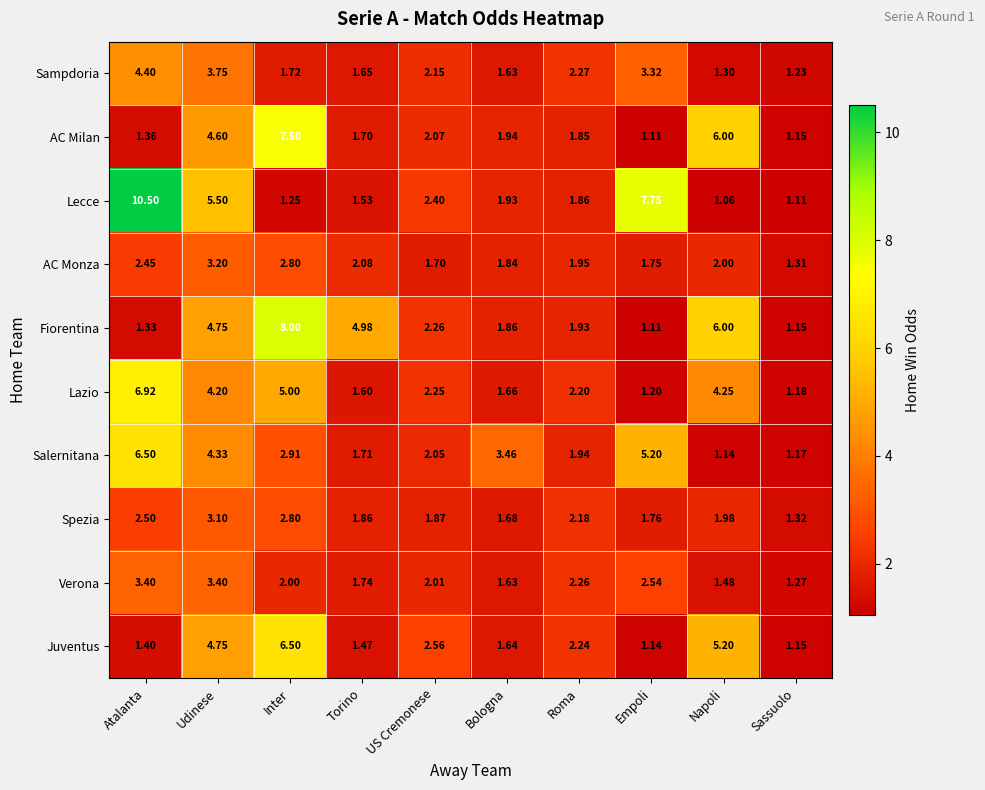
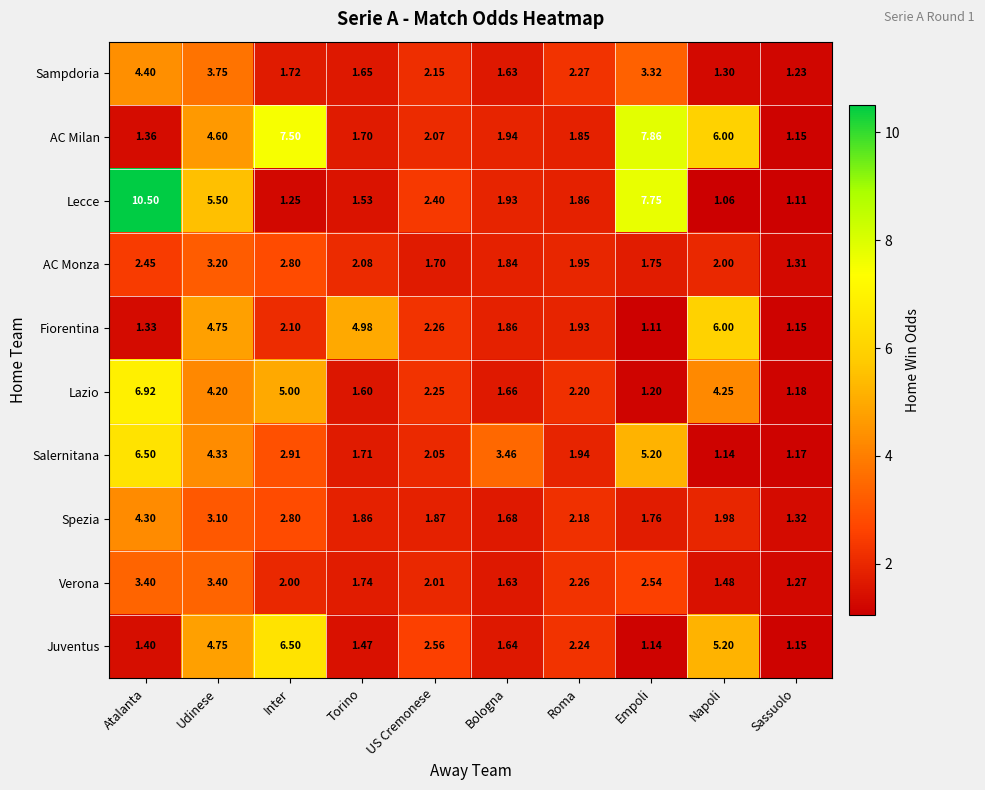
  {
    "Sampdoria": {
      "Atalanta": 4.40,
      "Udinese": 3.75,
      "Inter": 1.72,
      "Torino": 1.65,
      "US Cremonese": 2.15,
      "Bologna": 1.63,
      "Roma": 2.27,
      "Empoli": 3.32,
      "Napoli": 1.30,
      "Sassuolo": 1.23
    },
    "AC Milan": {
      "Atalanta": 1.36,
      "Udinese": 4.60,
      "Inter": 7.50,
      "Torino": 1.70,
      "US Cremonese": 2.07,
      "Bologna": 1.94,
      "Roma": 1.85,
-     "Empoli": 1.11,
+     "Empoli": 7.86,
      "Napoli": 6.00,
      "Sassuolo": 1.15
    },
    "Lecce": {
      "Atalanta": 10.50,
      "Udinese": 5.50,
      "Inter": 1.25,
      "Torino": 1.53,
      "US Cremonese": 2.40,
      "Bologna": 1.93,
      "Roma": 1.86,
      "Empoli": 7.75,
      "Napoli": 1.06,
      "Sassuolo": 1.11
    },
    "AC Monza": {
      "Atalanta": 2.45,
      "Udinese": 3.20,
      "Inter": 2.80,
      "Torino": 2.08,
      "US Cremonese": 1.70,
      "Bologna": 1.84,
      "Roma": 1.95,
      "Empoli": 1.75,
      "Napoli": 2.00,
      "Sassuolo": 1.31
    },
    "Fiorentina": {
      "Atalanta": 1.33,
      "Udinese": 4.75,
-     "Inter": 8.00,
+     "Inter": 2.10,
      "Torino": 4.98,
      "US Cremonese": 2.26,
      "Bologna": 1.86,
      "Roma": 1.93,
      "Empoli": 1.11,
      "Napoli": 6.00,
      "Sassuolo": 1.15
    },
    "Lazio": {
      "Atalanta": 6.92,
      "Udinese": 4.20,
      "Inter": 5.00,
      "Torino": 1.60,
      "US Cremonese": 2.25,
      "Bologna": 1.66,
      "Roma": 2.20,
      "Empoli": 1.20,
      "Napoli": 4.25,
      "Sassuolo": 1.18
    },
    "Salernitana": {
      "Atalanta": 6.50,
      "Udinese": 4.33,
      "Inter": 2.91,
      "Torino": 1.71,
      "US Cremonese": 2.05,
      "Bologna": 3.46,
      "Roma": 1.94,
      "Empoli": 5.20,
      "Napoli": 1.14,
      "Sassuolo": 1.17
    },
    "Spezia": {
-     "Atalanta": 2.50,
+     "Atalanta": 4.30,
      "Udinese": 3.10,
      "Inter": 2.80,
      "Torino": 1.86,
      "US Cremonese": 1.87,
      "Bologna": 1.68,
      "Roma": 2.18,
      "Empoli": 1.76,
      "Napoli": 1.98,
      "Sassuolo": 1.32
    },
    "Verona": {
      "Atalanta": 3.40,
      "Udinese": 3.40,
      "Inter": 2.00,
      "Torino": 1.74,
      "US Cremonese": 2.01,
      "Bologna": 1.63,
      "Roma": 2.26,
      "Empoli": 2.54,
      "Napoli": 1.48,
      "Sassuolo": 1.27
    },
    "Juventus": {
      "Atalanta": 1.40,
      "Udinese": 4.75,
      "Inter": 6.50,
      "Torino": 1.47,
      "US Cremonese": 2.56,
      "Bologna": 1.64,
      "Roma": 2.24,
      "Empoli": 1.14,
      "Napoli": 5.20,
      "Sassuolo": 1.15
    }
  }
